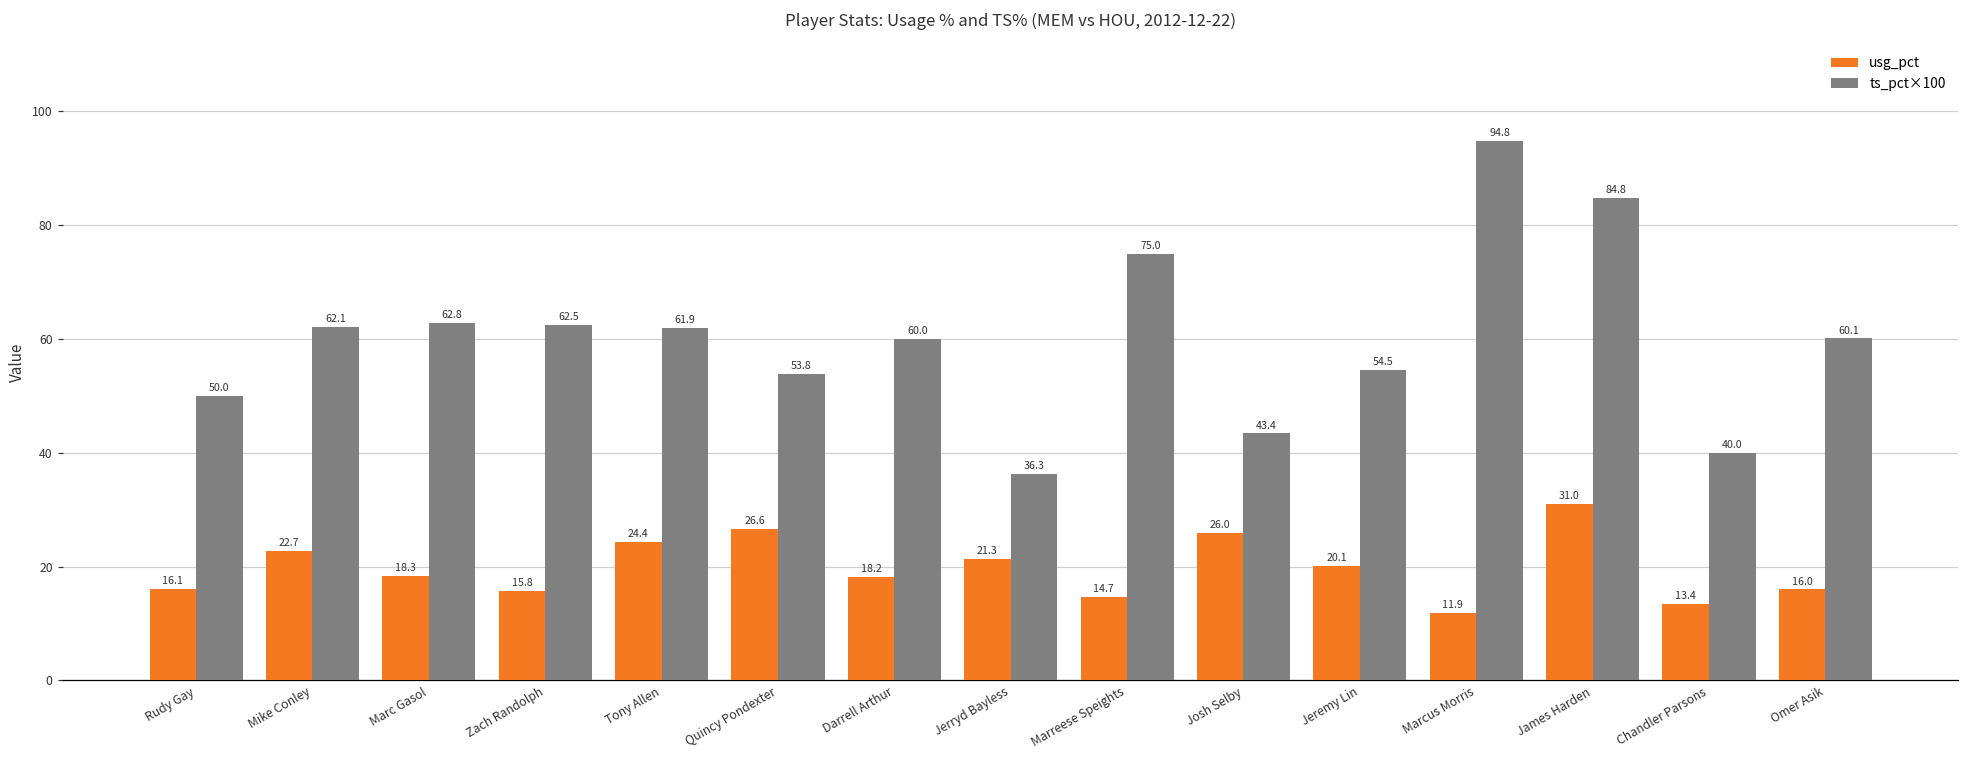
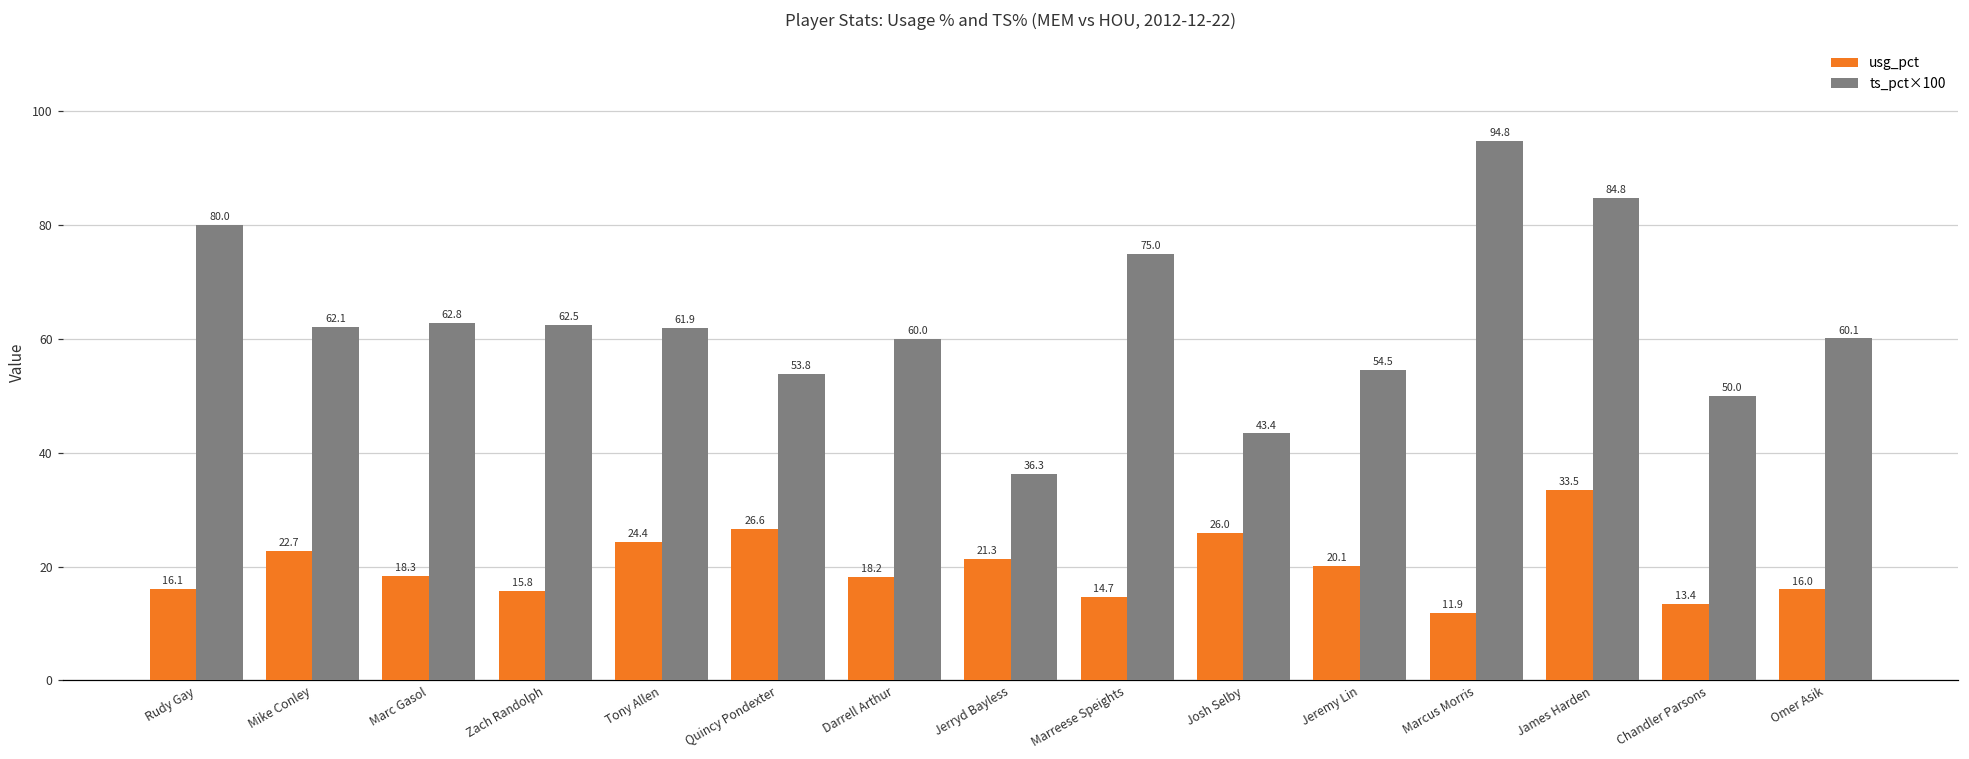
  {
    "usg_pct": {
      "Rudy Gay": 16.1,
      "Mike Conley": 22.7,
      "Marc Gasol": 18.3,
      "Zach Randolph": 15.8,
      "Tony Allen": 24.4,
      "Quincy Pondexter": 26.6,
      "Darrell Arthur": 18.2,
      "Jerryd Bayless": 21.3,
      "Marreese Speights": 14.7,
      "Josh Selby": 26.0,
      "Jeremy Lin": 20.1,
      "Marcus Morris": 11.9,
-     "James Harden": 31.0,
+     "James Harden": 33.5,
      "Chandler Parsons": 13.4,
      "Omer Asik": 16.0
    },
    "ts_pct×100": {
-     "Rudy Gay": 50.0,
+     "Rudy Gay": 80.0,
      "Mike Conley": 62.1,
      "Marc Gasol": 62.8,
      "Zach Randolph": 62.5,
      "Tony Allen": 61.9,
      "Quincy Pondexter": 53.8,
      "Darrell Arthur": 60.0,
      "Jerryd Bayless": 36.3,
      "Marreese Speights": 75.0,
      "Josh Selby": 43.4,
      "Jeremy Lin": 54.5,
      "Marcus Morris": 94.8,
      "James Harden": 84.8,
-     "Chandler Parsons": 40.0,
+     "Chandler Parsons": 50.0,
      "Omer Asik": 60.1
    }
  }
